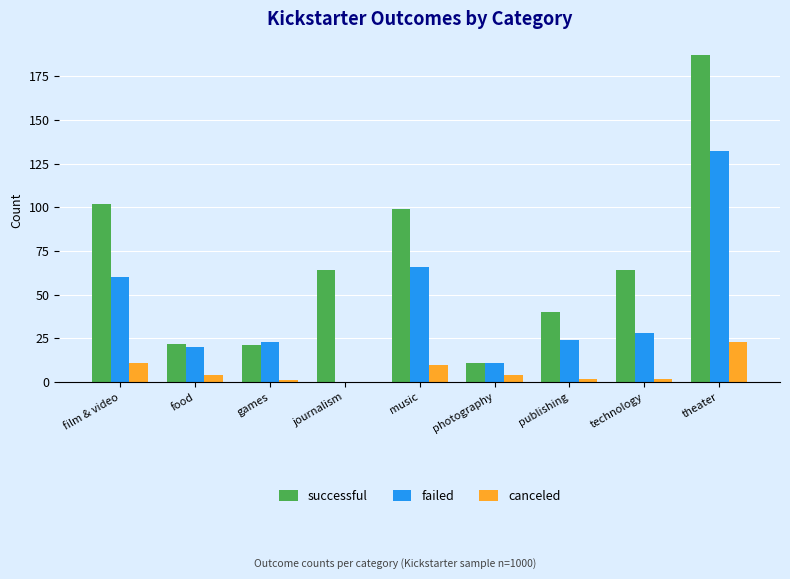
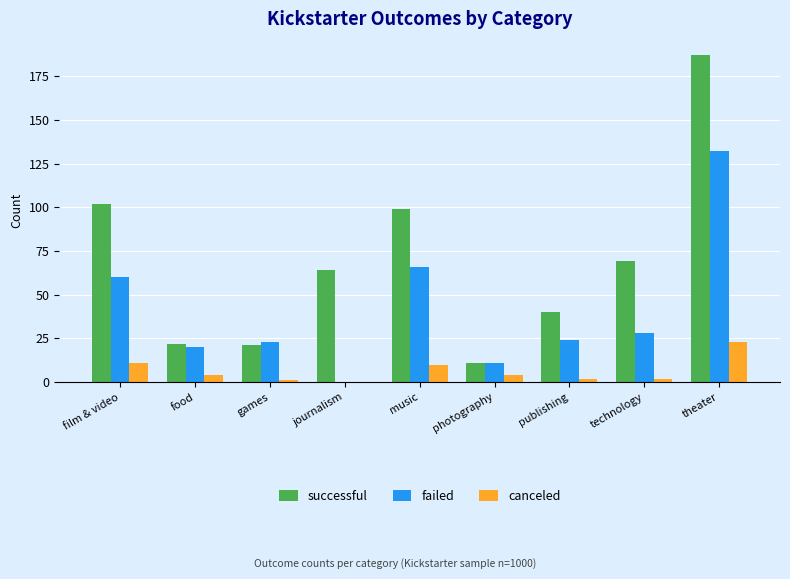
  {
    "successful": {
      "film & video": 102,
      "food": 22,
      "games": 21,
      "journalism": 64,
      "music": 99,
      "photography": 11,
      "publishing": 40,
-     "technology": 64,
+     "technology": 69,
      "theater": 187
    },
    "failed": {
      "film & video": 60,
      "food": 20,
      "games": 23,
      "journalism": 0,
      "music": 66,
      "photography": 11,
      "publishing": 24,
      "technology": 28,
      "theater": 132
    },
    "canceled": {
      "film & video": 11,
      "food": 4,
      "journalism": 0,
      "music": 10,
      "photography": 4,
      "publishing": 2,
      "technology": 2,
      "theater": 23
    }
  }
